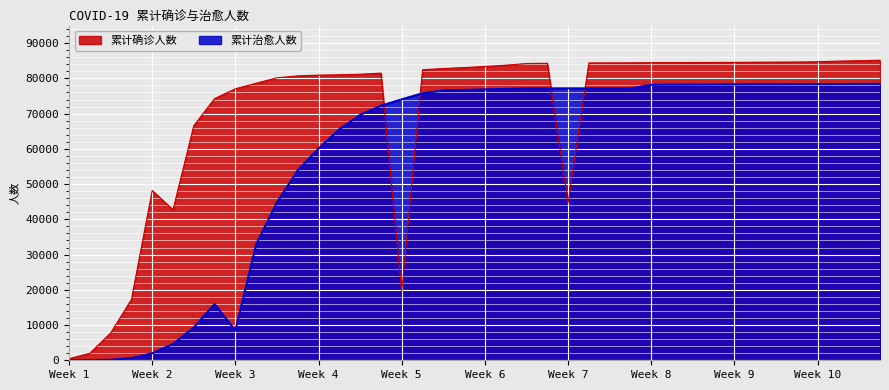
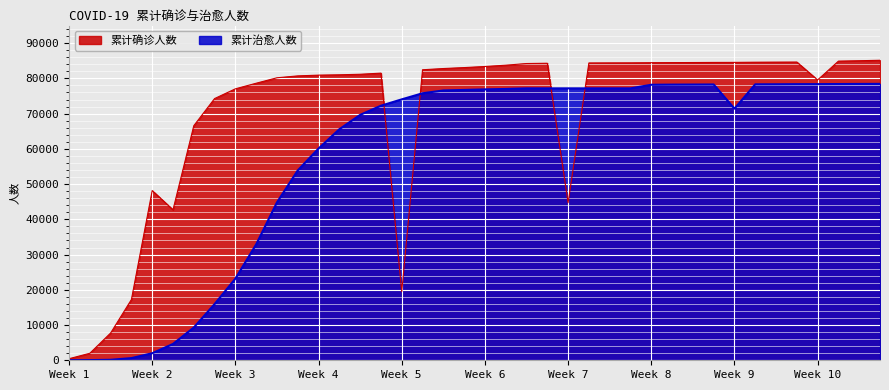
  {
    "累计确诊人数": {
      "Week 2": 48000,
      "Week 3": 77000,
      "Week 4": 81000,
      "Week 5": 19000,
      "Week 6": 83000,
      "Week 7": 45000,
      "Week 8": 84000,
      "Week 9": 85000,
-     "Week 10": 85000
+     "Week 10": 80000
    },
    "累计治愈人数": {
      "Week 2": 2000,
-     "Week 3": 8000,
+     "Week 3": 23000,
      "Week 4": 60000,
      "Week 5": 74000,
      "Week 6": 77000,
      "Week 7": 77000,
      "Week 8": 78000,
-     "Week 9": 78000,
+     "Week 9": 71000,
      "Week 10": 78000
    }
  }
